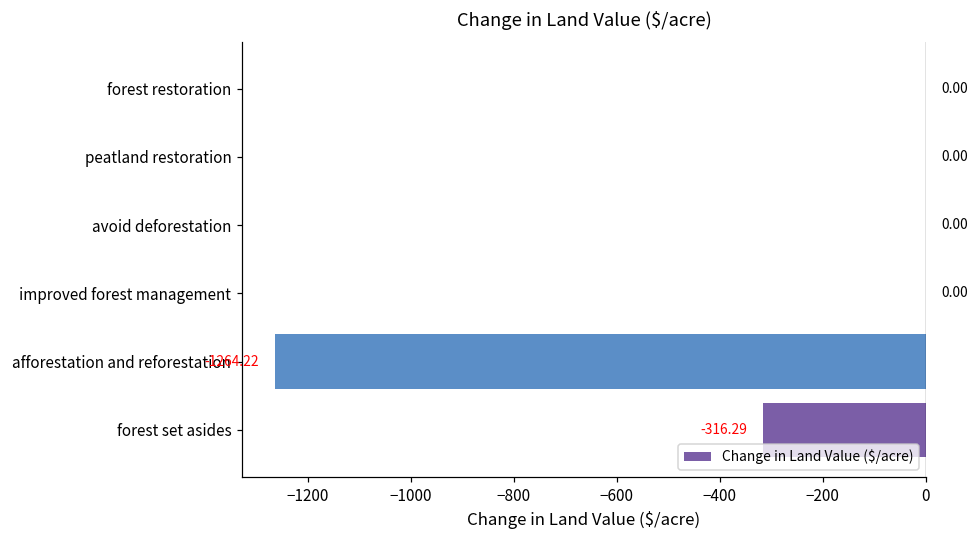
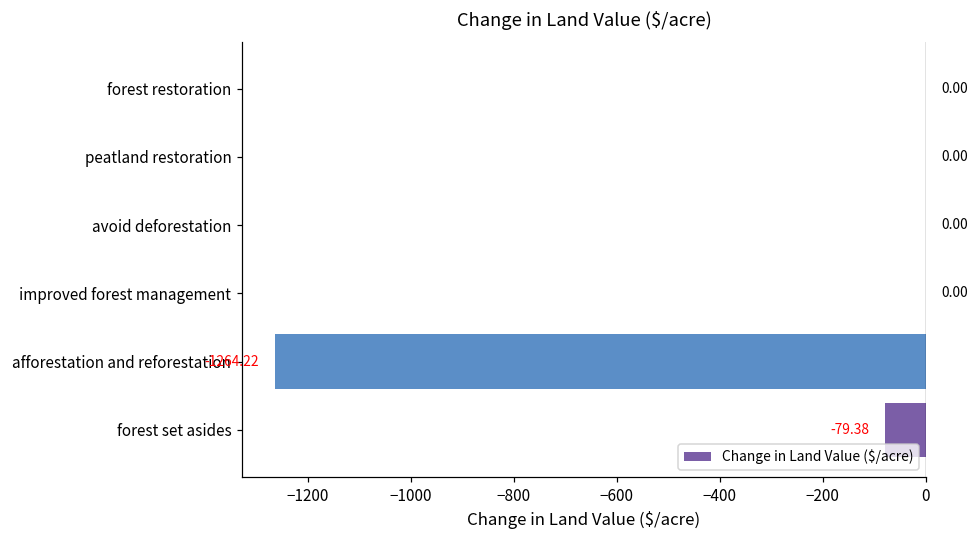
  {
    "forest restoration": 0.00,
    "peatland restoration": 0.00,
    "avoid deforestation": 0.00,
    "improved forest management": 0.00,
    "afforestation and reforestation": -1264.22,
-   "forest set asides": -316.29
+   "forest set asides": -79.38
  }
